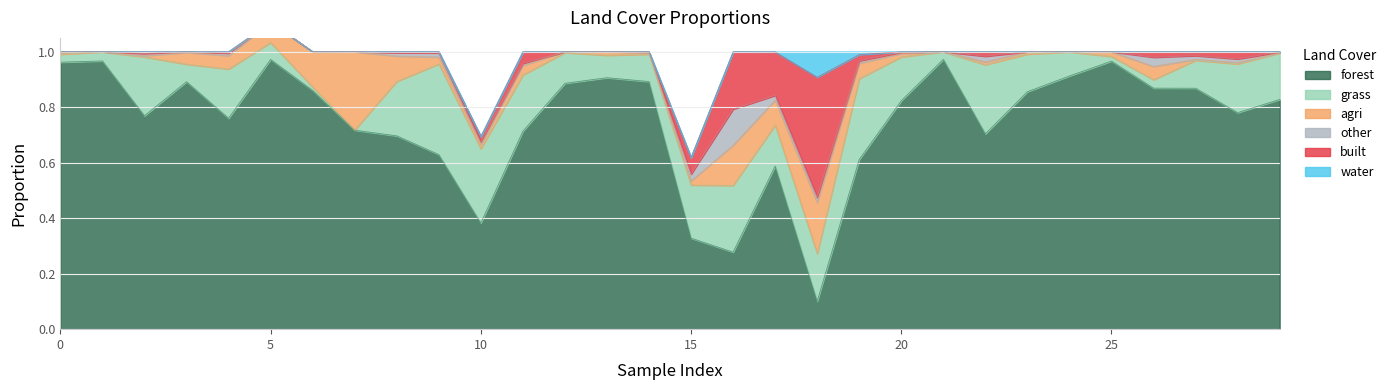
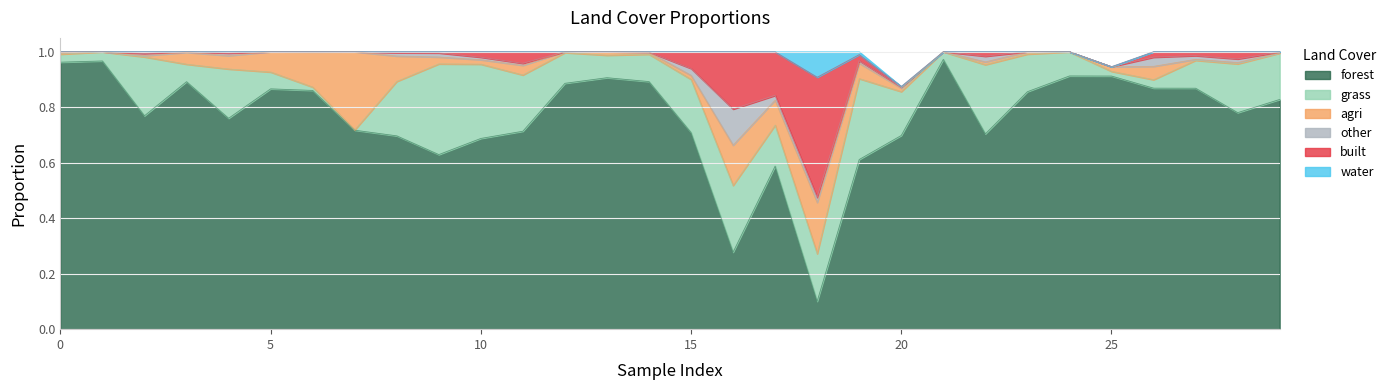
  {
    "forest": {
      "0": 0.96,
-     "5": 0.97,
-     "10": 0.38,
-     "15": 0.33,
-     "20": 0.82,
-     "25": 0.97
+     "5": 0.87,
+     "10": 0.69,
+     "15": 0.71,
+     "20": 0.70,
+     "25": 0.91
    },
    "agri": {
      "15": 0.01
    }
  }
